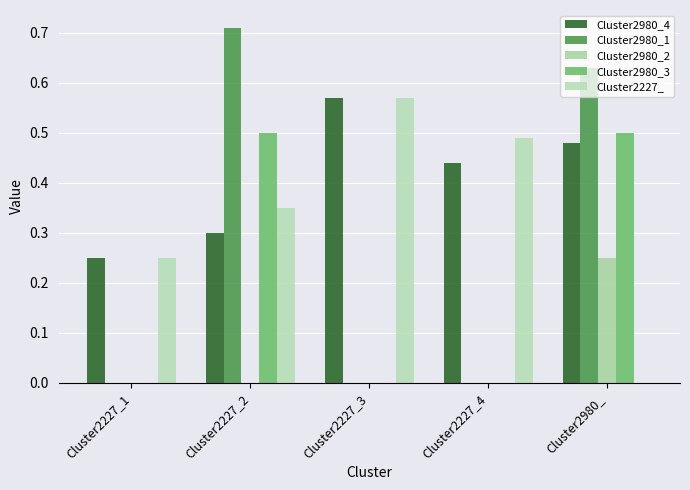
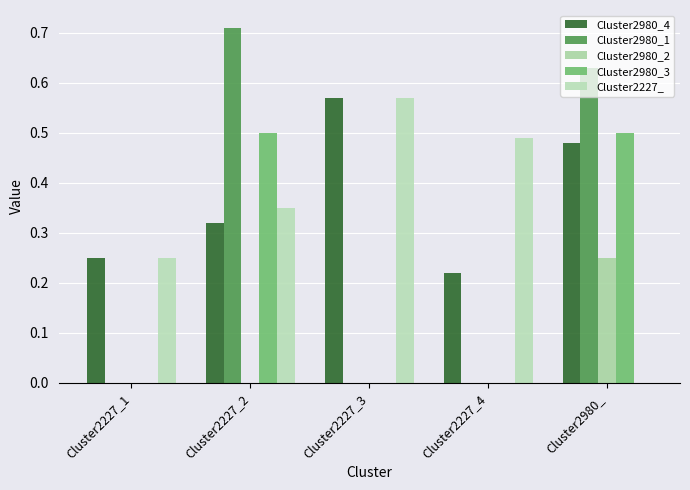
  {
    "Cluster2980_4": {
      "Cluster2227_1": 0.25,
-     "Cluster2227_2": 0.30,
+     "Cluster2227_2": 0.32,
      "Cluster2227_3": 0.57,
-     "Cluster2227_4": 0.44,
+     "Cluster2227_4": 0.22,
      "Cluster2980_": 0.48
    }
  }
